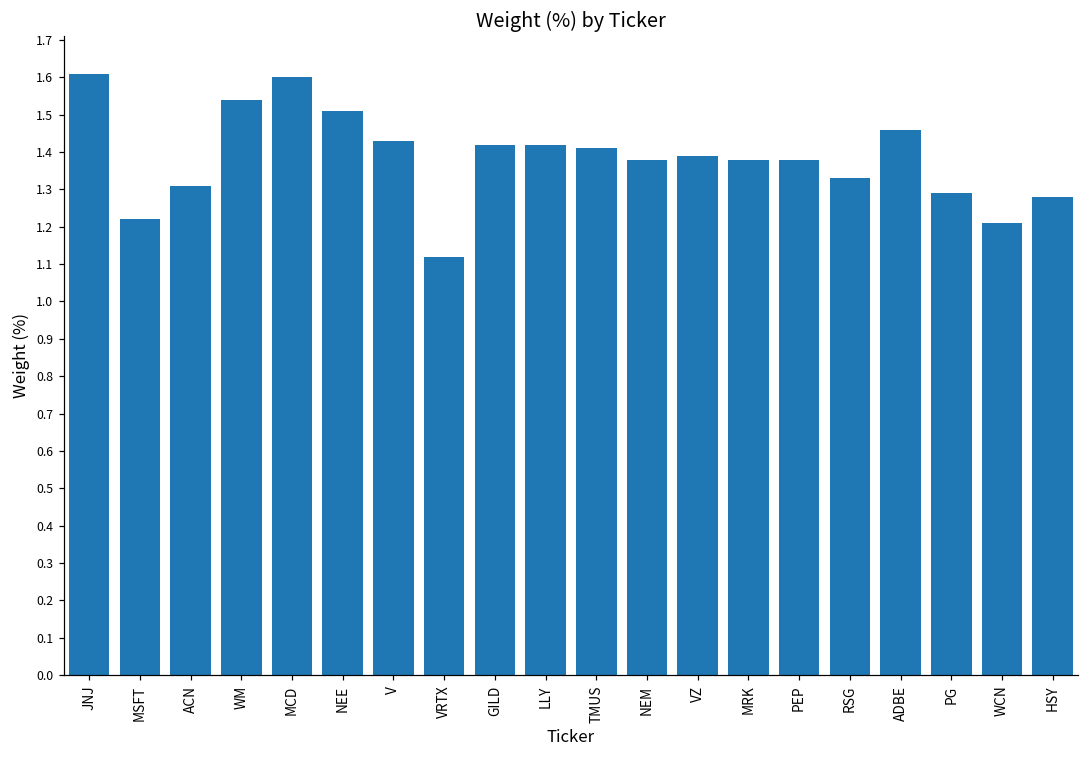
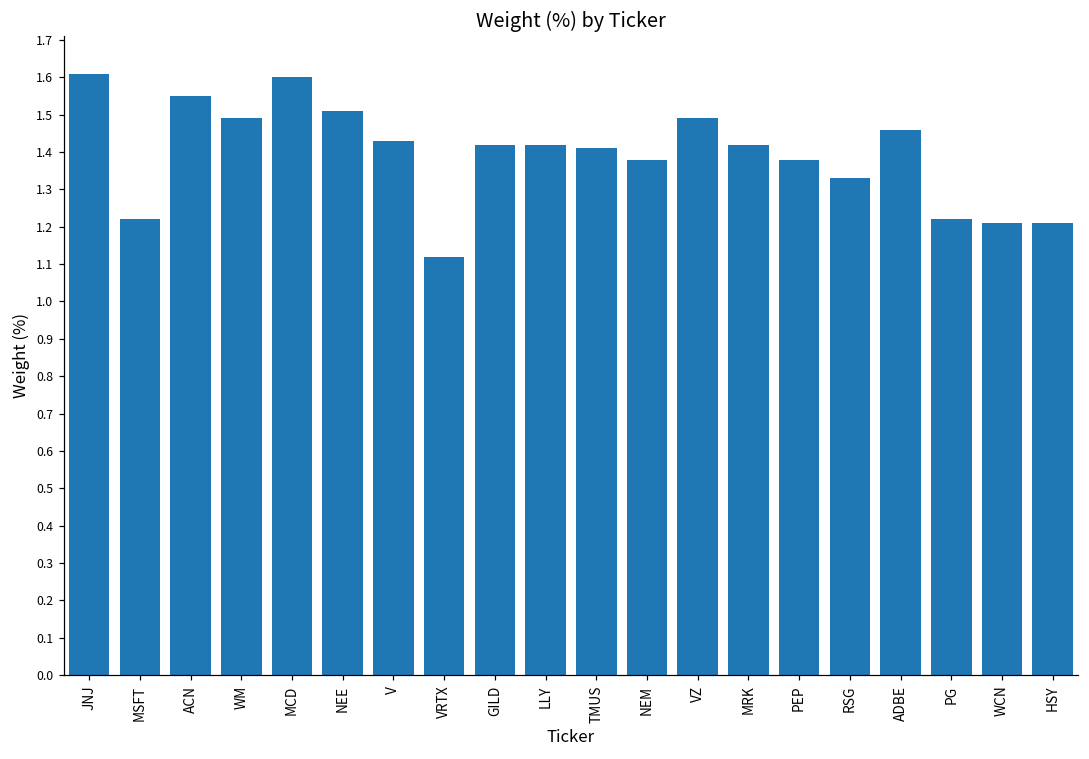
  {
    "JNJ": 1.61,
    "MSFT": 1.22,
-   "ACN": 1.31,
-   "WM": 1.54,
+   "ACN": 1.55,
+   "WM": 1.49,
    "MCD": 1.60,
    "NEE": 1.51,
    "V": 1.43,
    "VRTX": 1.12,
    "GILD": 1.42,
    "LLY": 1.42,
    "TMUS": 1.41,
    "NEM": 1.38,
-   "VZ": 1.39,
-   "MRK": 1.38,
+   "VZ": 1.49,
+   "MRK": 1.42,
    "PEP": 1.38,
    "RSG": 1.33,
    "ADBE": 1.46,
-   "PG": 1.29,
+   "PG": 1.22,
    "WCN": 1.21,
-   "HSY": 1.28
+   "HSY": 1.21
  }
